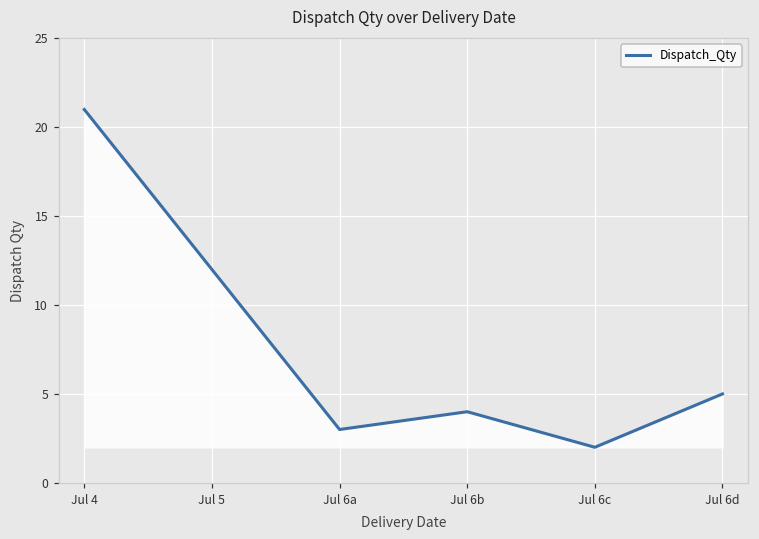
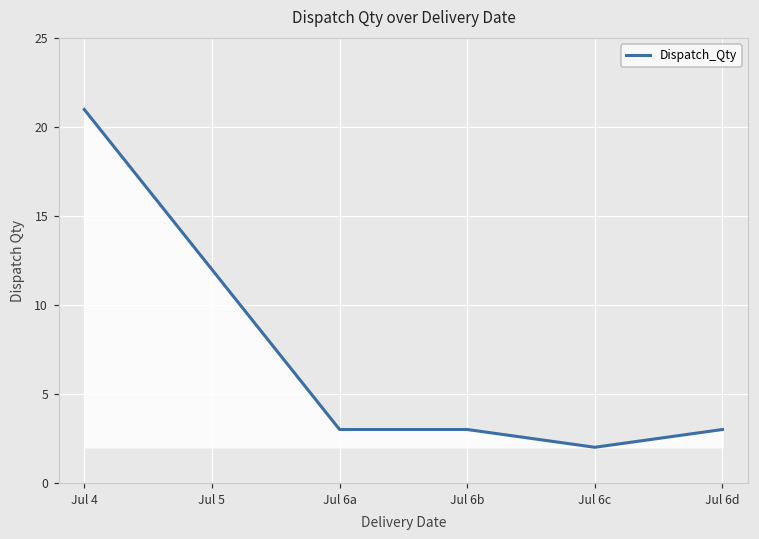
  {
    "Jul 4": 21,
    "Jul 5": 12,
    "Jul 6a": 3,
-   "Jul 6b": 4,
+   "Jul 6b": 3,
    "Jul 6c": 2,
-   "Jul 6d": 5
+   "Jul 6d": 3
  }
